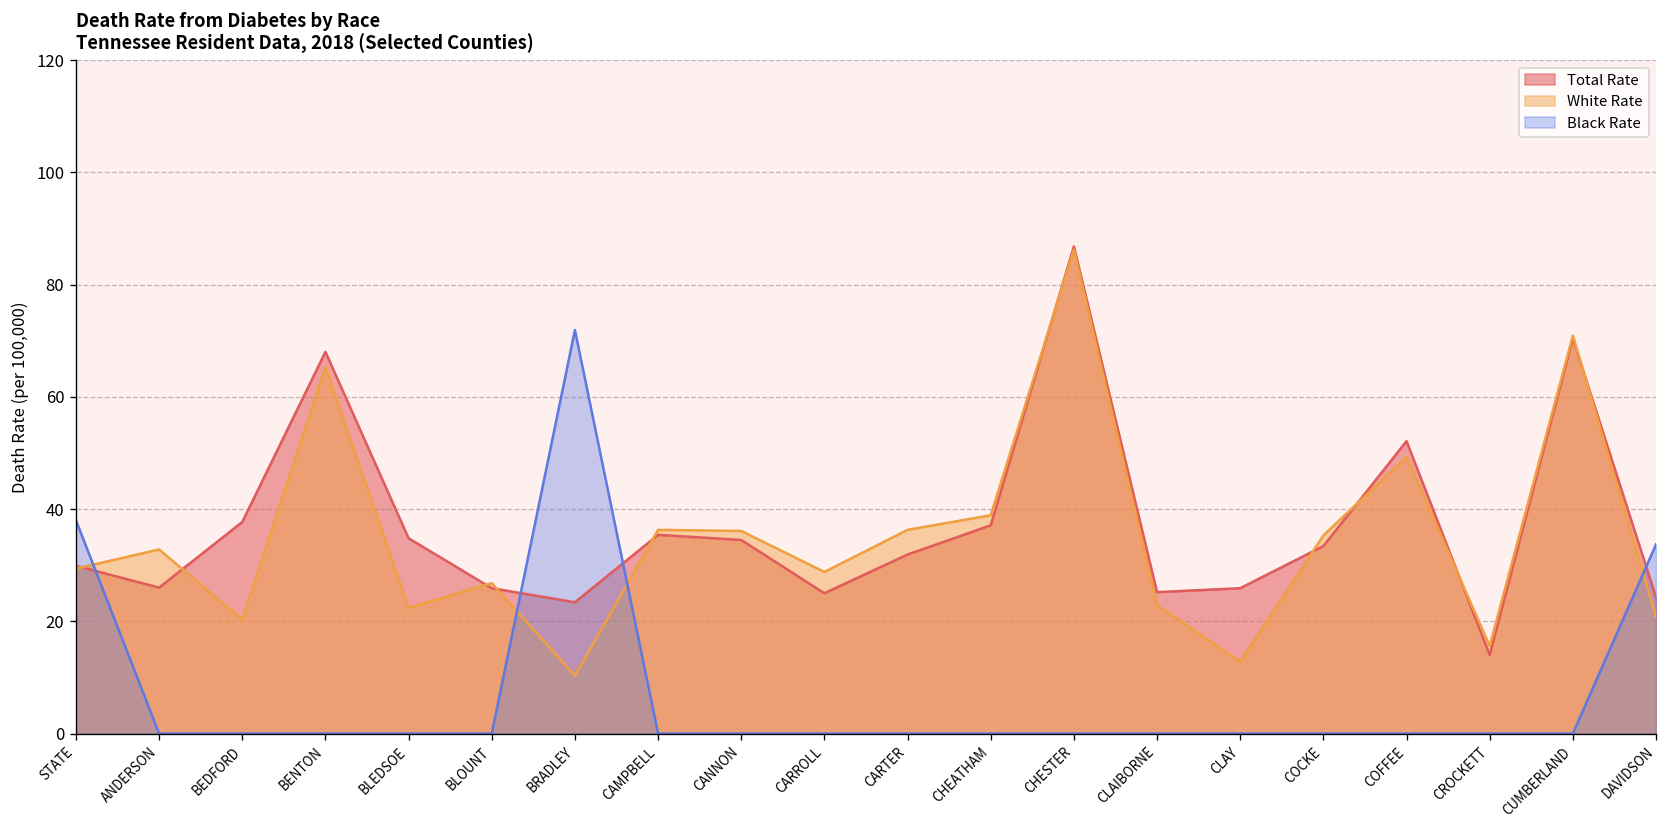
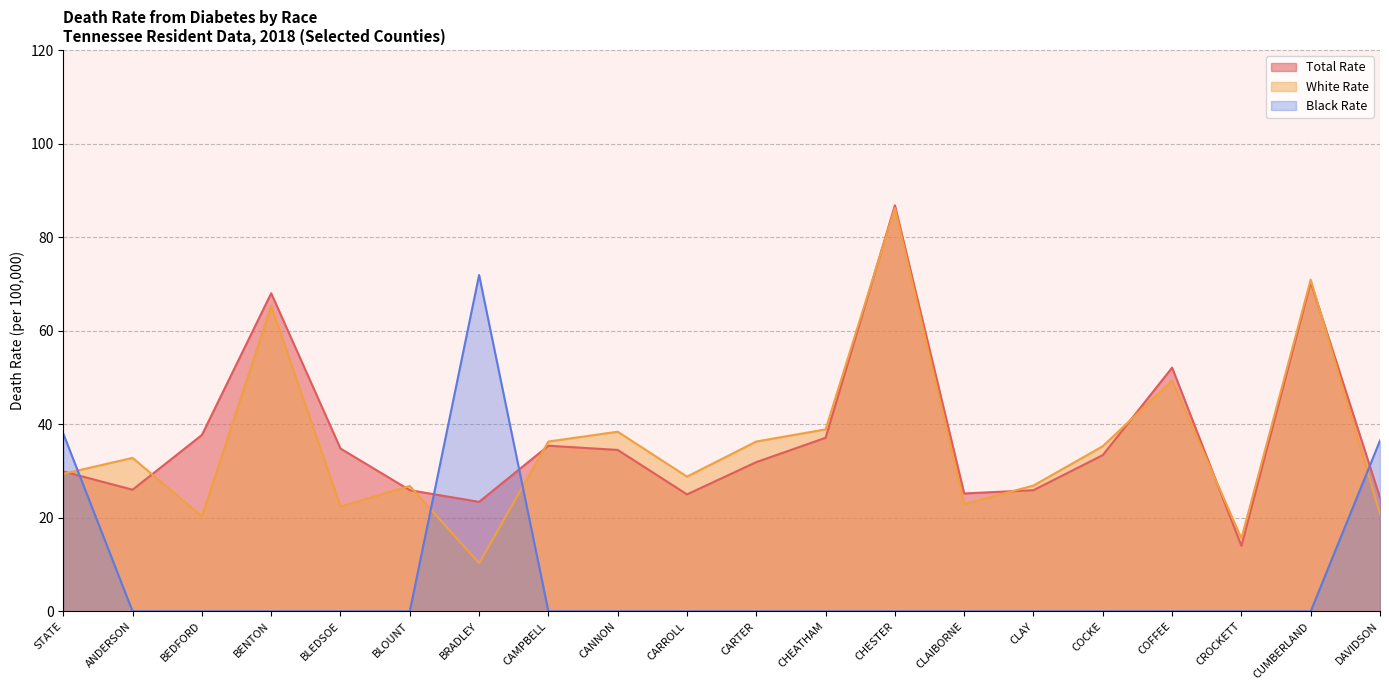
  {
    "Total Rate": {
      "ANDERSON": 26,
      "BEDFORD": 38,
      "BENTON": 68,
      "BLEDSOE": 35,
      "BLOUNT": 26,
      "BRADLEY": 23,
      "CAMPBELL": 35,
      "CANNON": 35,
      "CARROLL": 25,
      "CARTER": 32,
      "CHEATHAM": 37,
      "CHESTER": 87,
      "CLAIBORNE": 25,
      "CLAY": 26,
      "COCKE": 33,
      "COFFEE": 52,
      "CROCKETT": 14,
      "DAVIDSON": 24
    },
    "White Rate": {
      "ANDERSON": 33,
      "BEDFORD": 20,
      "BENTON": 65,
      "BLEDSOE": 22,
      "BLOUNT": 27,
      "BRADLEY": 10,
      "CAMPBELL": 36,
-     "CANNON": 36,
+     "CANNON": 38,
      "CARROLL": 29,
      "CARTER": 36,
      "CHEATHAM": 39,
      "CHESTER": 86,
      "CLAIBORNE": 23,
-     "CLAY": 13,
+     "CLAY": 27,
      "COCKE": 35,
      "COFFEE": 49,
      "CROCKETT": 16,
      "DAVIDSON": 21
    },
    "Black Rate": {
      "STATE": 38,
      "ANDERSON": 0,
      "BEDFORD": 0,
      "BENTON": 0,
      "BLEDSOE": 0,
      "BLOUNT": 0,
      "BRADLEY": 72,
      "CAMPBELL": 0,
      "CANNON": 0,
      "CARROLL": 0,
      "CARTER": 0,
      "CHEATHAM": 0,
      "CHESTER": 0,
      "CLAIBORNE": 0,
      "CLAY": 0,
      "COCKE": 0,
      "COFFEE": 0,
      "CROCKETT": 0,
      "CUMBERLAND": 0,
-     "DAVIDSON": 34
+     "DAVIDSON": 37
    }
  }
